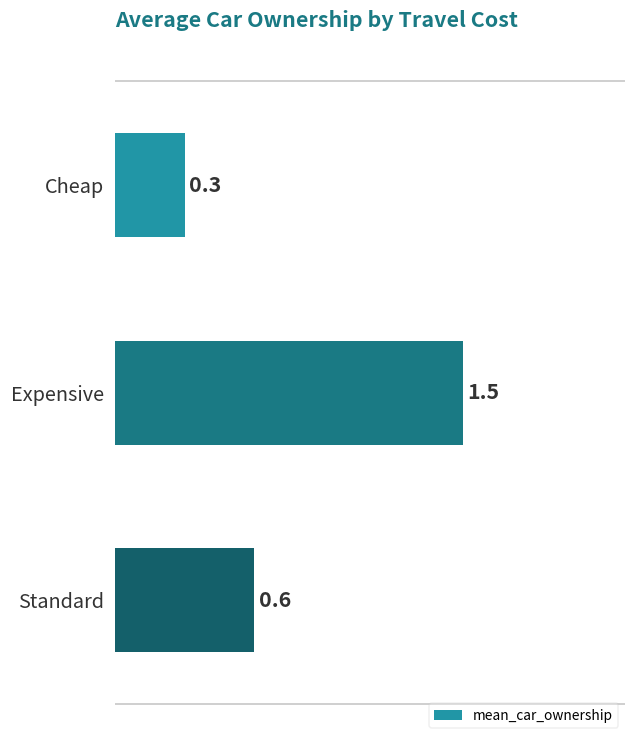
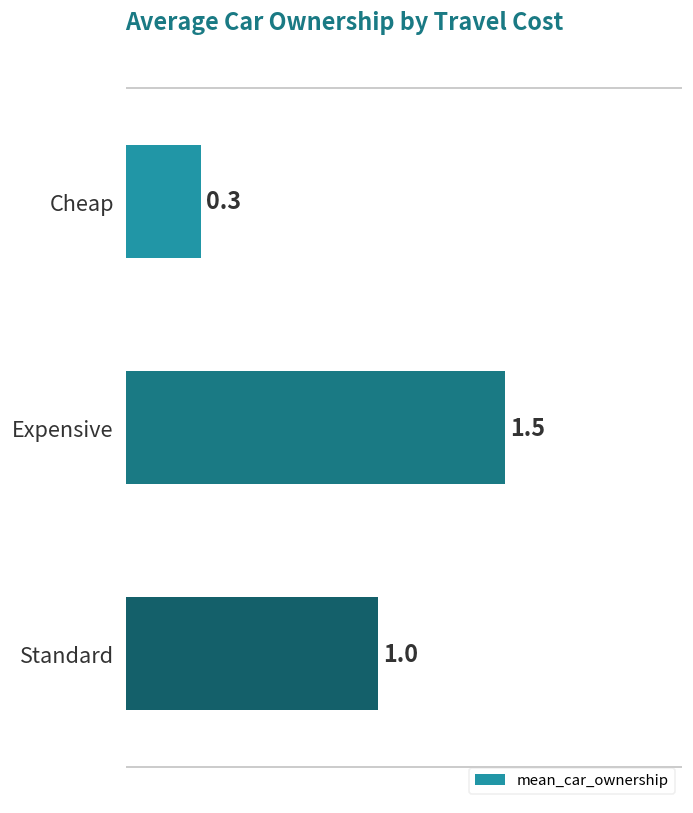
  {
    "Cheap": 0.3,
    "Expensive": 1.5,
-   "Standard": 0.6
+   "Standard": 1.0
  }
